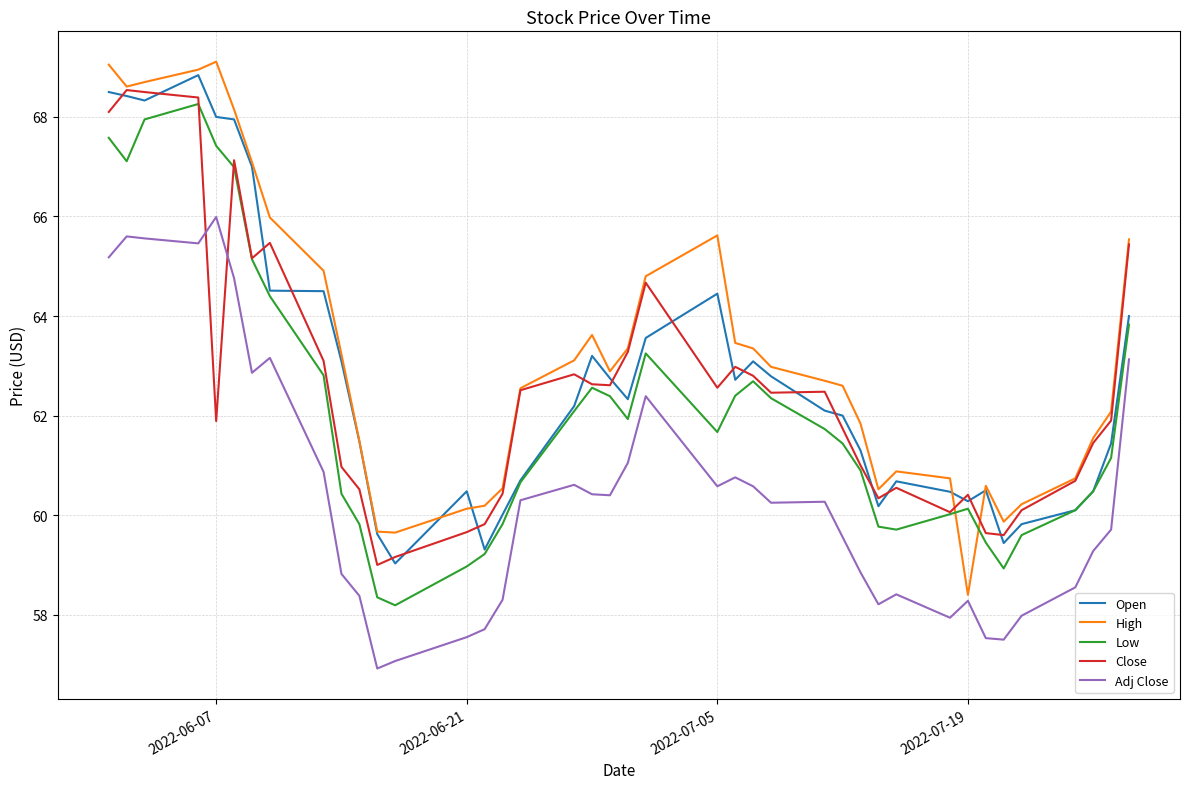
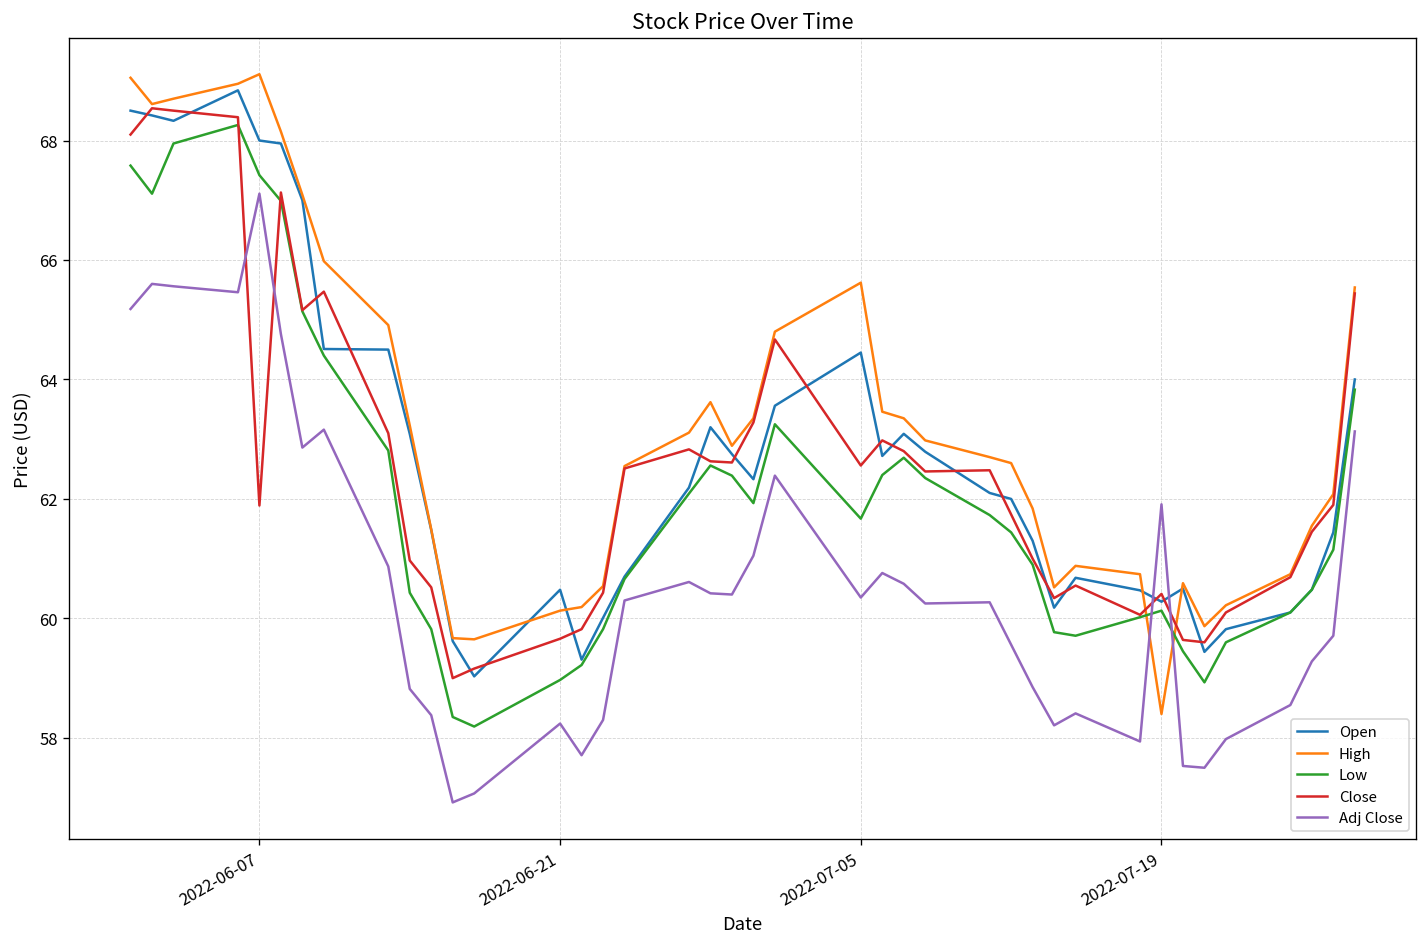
  {
    "Open": {
      "2022-06-07": 68.0,
      "2022-06-21": 60.5,
      "2022-07-05": 64.5,
      "2022-07-19": 60.3
    },
    "High": {
      "2022-06-07": 69.1,
      "2022-06-21": 60.1,
      "2022-07-05": 65.6,
      "2022-07-19": 58.4
    },
    "Low": {
      "2022-06-07": 67.4,
      "2022-06-21": 59.0,
      "2022-07-05": 61.7,
      "2022-07-19": 60.1
    },
    "Close": {
      "2022-06-07": 61.9,
      "2022-06-21": 59.7,
      "2022-07-05": 62.6,
      "2022-07-19": 60.4
    },
    "Adj Close": {
-     "2022-06-07": 66.0,
-     "2022-06-21": 57.6,
-     "2022-07-05": 60.6,
-     "2022-07-19": 58.3
+     "2022-06-07": 67.1,
+     "2022-06-21": 58.2,
+     "2022-07-05": 60.4,
+     "2022-07-19": 61.9
    }
  }
